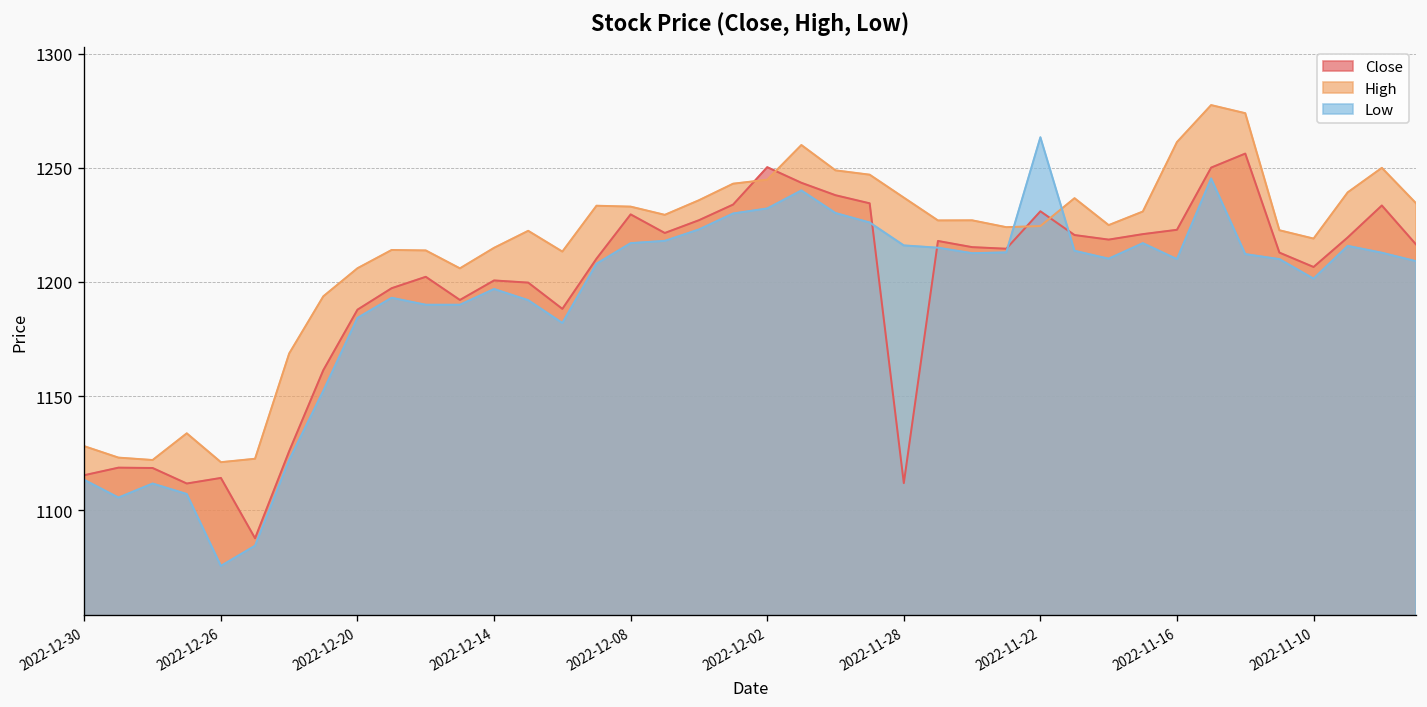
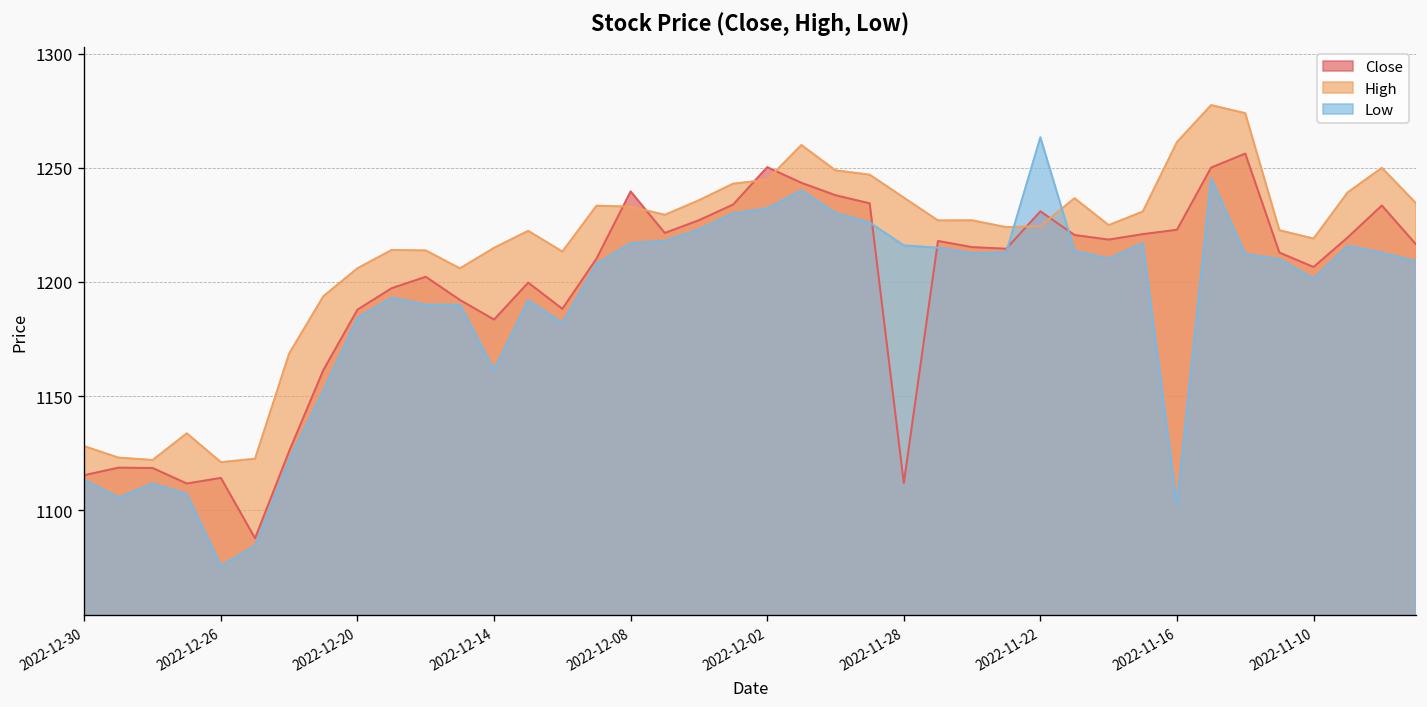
  {
    "Close": {
      "2022-12-30": 1115,
      "2022-12-26": 1114,
      "2022-12-20": 1188,
-     "2022-12-14": 1201,
-     "2022-12-08": 1230,
+     "2022-12-14": 1183,
+     "2022-12-08": 1240,
      "2022-12-02": 1250,
      "2022-11-28": 1112,
      "2022-11-22": 1231,
      "2022-11-16": 1223,
      "2022-11-10": 1207
    },
    "High": {
      "2022-12-30": 1128,
      "2022-12-26": 1121,
      "2022-12-20": 1206,
      "2022-12-14": 1215,
      "2022-12-08": 1233,
      "2022-12-02": 1245,
      "2022-11-28": 1237,
      "2022-11-22": 1225,
      "2022-11-16": 1261,
      "2022-11-10": 1219
    },
    "Low": {
      "2022-12-30": 1113,
      "2022-12-26": 1076,
      "2022-12-20": 1184,
-     "2022-12-14": 1197,
+     "2022-12-14": 1161,
      "2022-12-08": 1217,
      "2022-12-02": 1232,
      "2022-11-28": 1216,
      "2022-11-22": 1263,
-     "2022-11-16": 1210,
+     "2022-11-16": 1103,
      "2022-11-10": 1201
    }
  }
